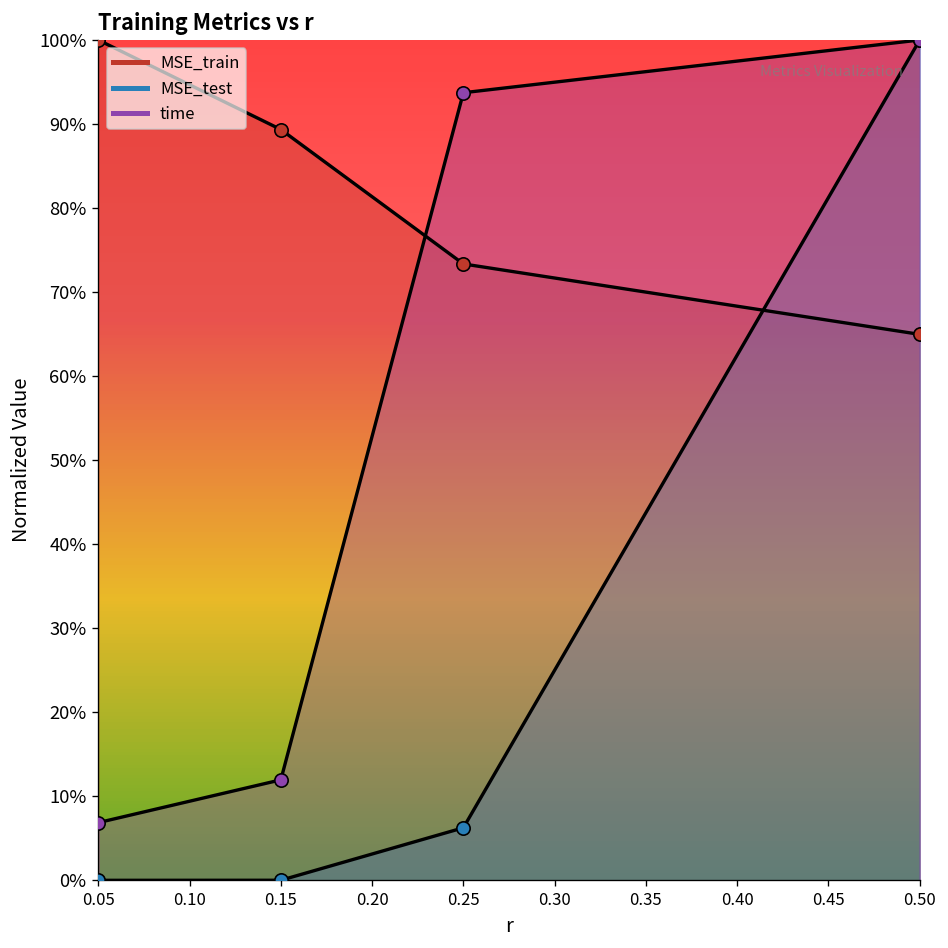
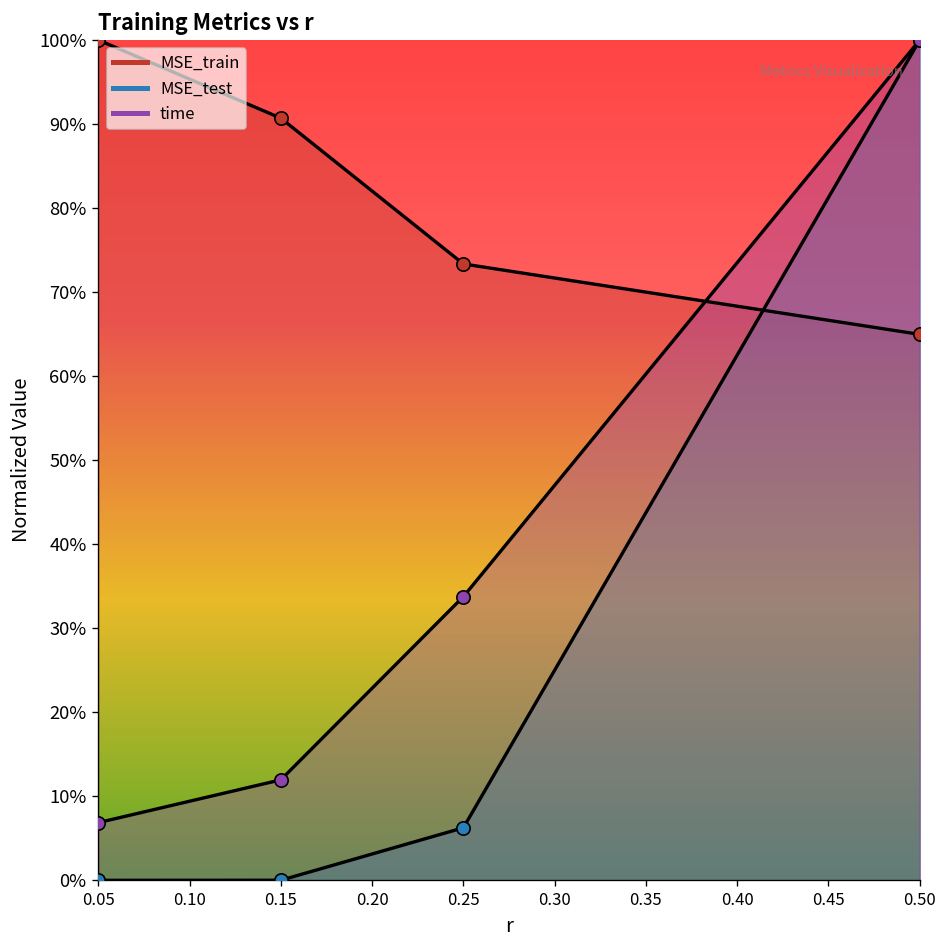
  {
    "MSE_train": {
      "0.05": "100%",
-     "0.15": "89%",
+     "0.15": "91%",
      "0.25": "73%",
      "0.50": "65%"
    },
    "MSE_test": {
      "0.05": "0%",
      "0.15": "0%",
      "0.25": "6%"
    },
    "time": {
      "0.05": "7%",
      "0.15": "12%",
-     "0.25": "94%"
+     "0.25": "34%"
    }
  }
